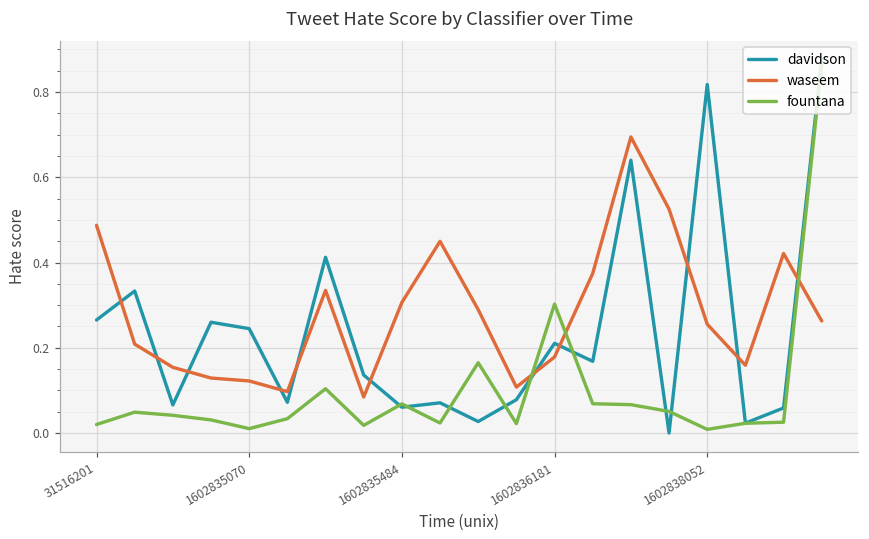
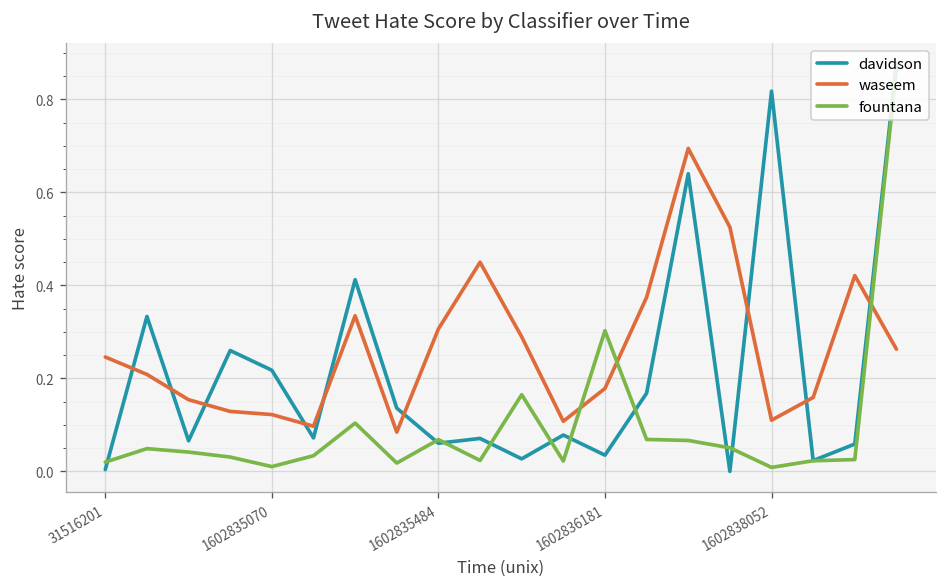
  {
    "davidson": {
-     "31516201": 0.27,
-     "1602835070": 0.24,
+     "31516201": 0.00,
+     "1602835070": 0.22,
      "1602835484": 0.06,
-     "1602836181": 0.21,
+     "1602836181": 0.03,
      "1602838052": 0.82
    },
    "waseem": {
-     "31516201": 0.49,
+     "31516201": 0.25,
      "1602835070": 0.12,
      "1602835484": 0.31,
      "1602836181": 0.18,
-     "1602838052": 0.26
+     "1602838052": 0.11
    },
    "fountana": {
      "31516201": 0.02,
      "1602835070": 0.01,
      "1602835484": 0.07,
      "1602836181": 0.30,
      "1602838052": 0.01
    }
  }
